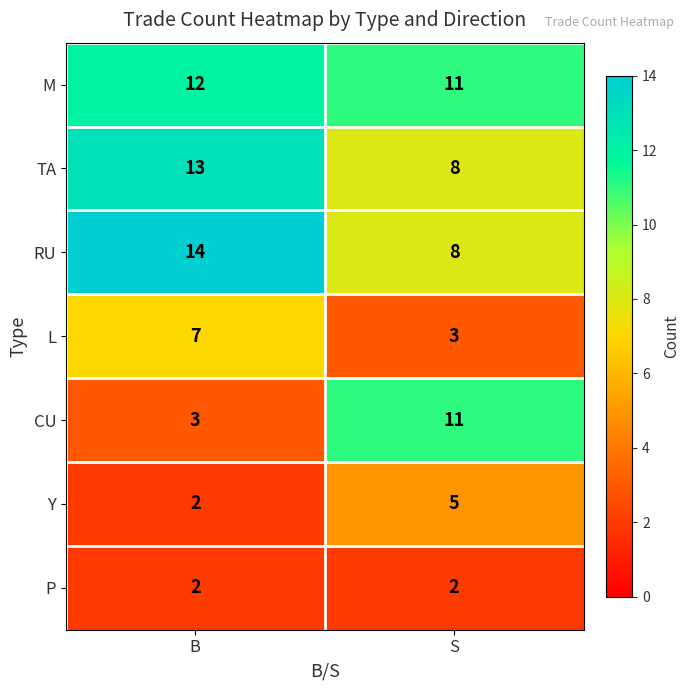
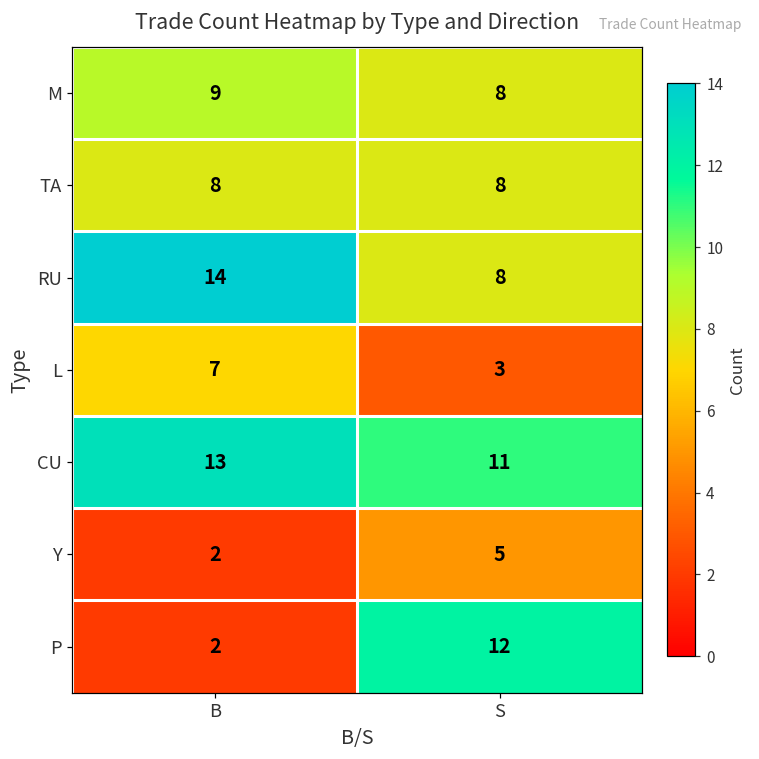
  {
    "M": {
-     "B": 12,
-     "S": 11
+     "B": 9,
+     "S": 8
    },
    "TA": {
-     "B": 13,
+     "B": 8,
      "S": 8
    },
    "RU": {
      "B": 14,
      "S": 8
    },
    "L": {
      "B": 7,
      "S": 3
    },
    "CU": {
-     "B": 3,
+     "B": 13,
      "S": 11
    },
    "Y": {
      "B": 2,
      "S": 5
    },
    "P": {
      "B": 2,
-     "S": 2
+     "S": 12
    }
  }
